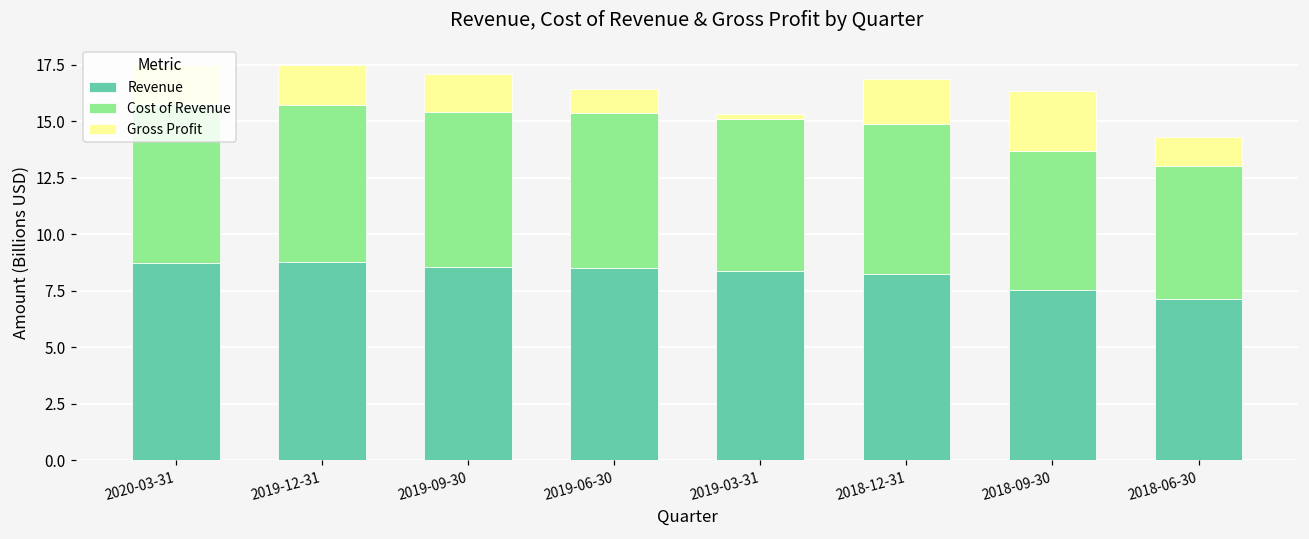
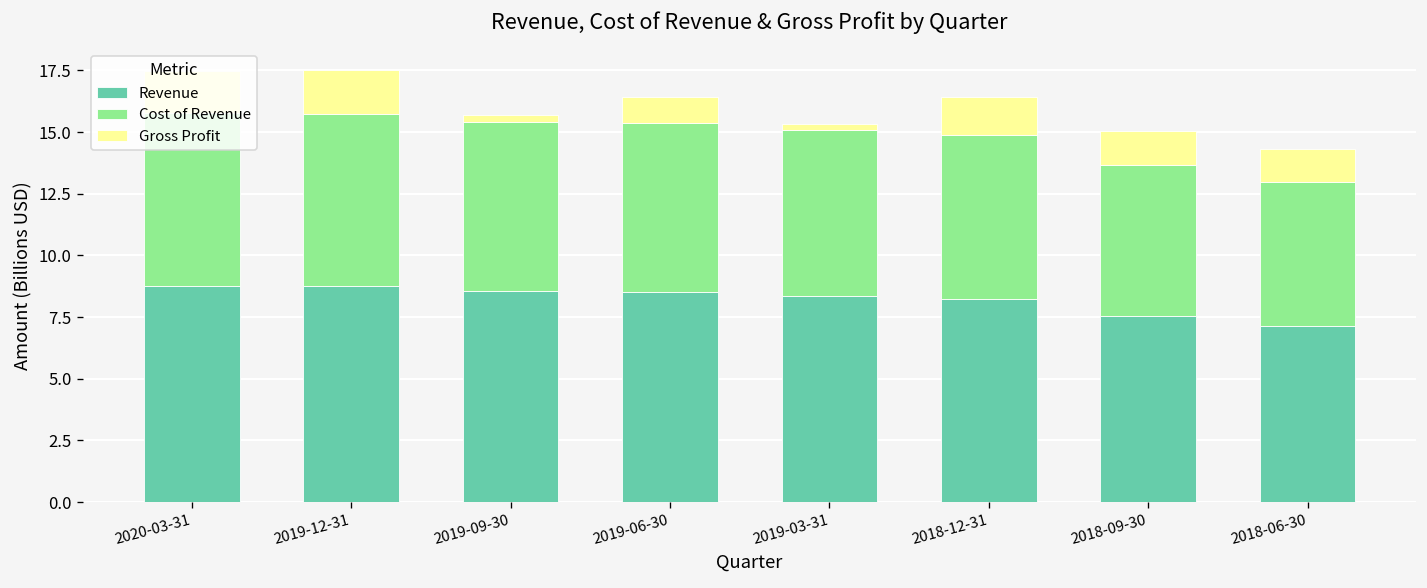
  {
    "Gross Profit": {
      "2019-12-31": 1.8,
-     "2019-09-30": 1.7,
+     "2019-09-30": 0.3,
      "2019-06-30": 1.1,
      "2019-03-31": 0.2,
-     "2018-12-31": 2.0,
-     "2018-09-30": 2.6,
+     "2018-12-31": 1.6,
+     "2018-09-30": 1.4,
      "2018-06-30": 1.3
    }
  }
